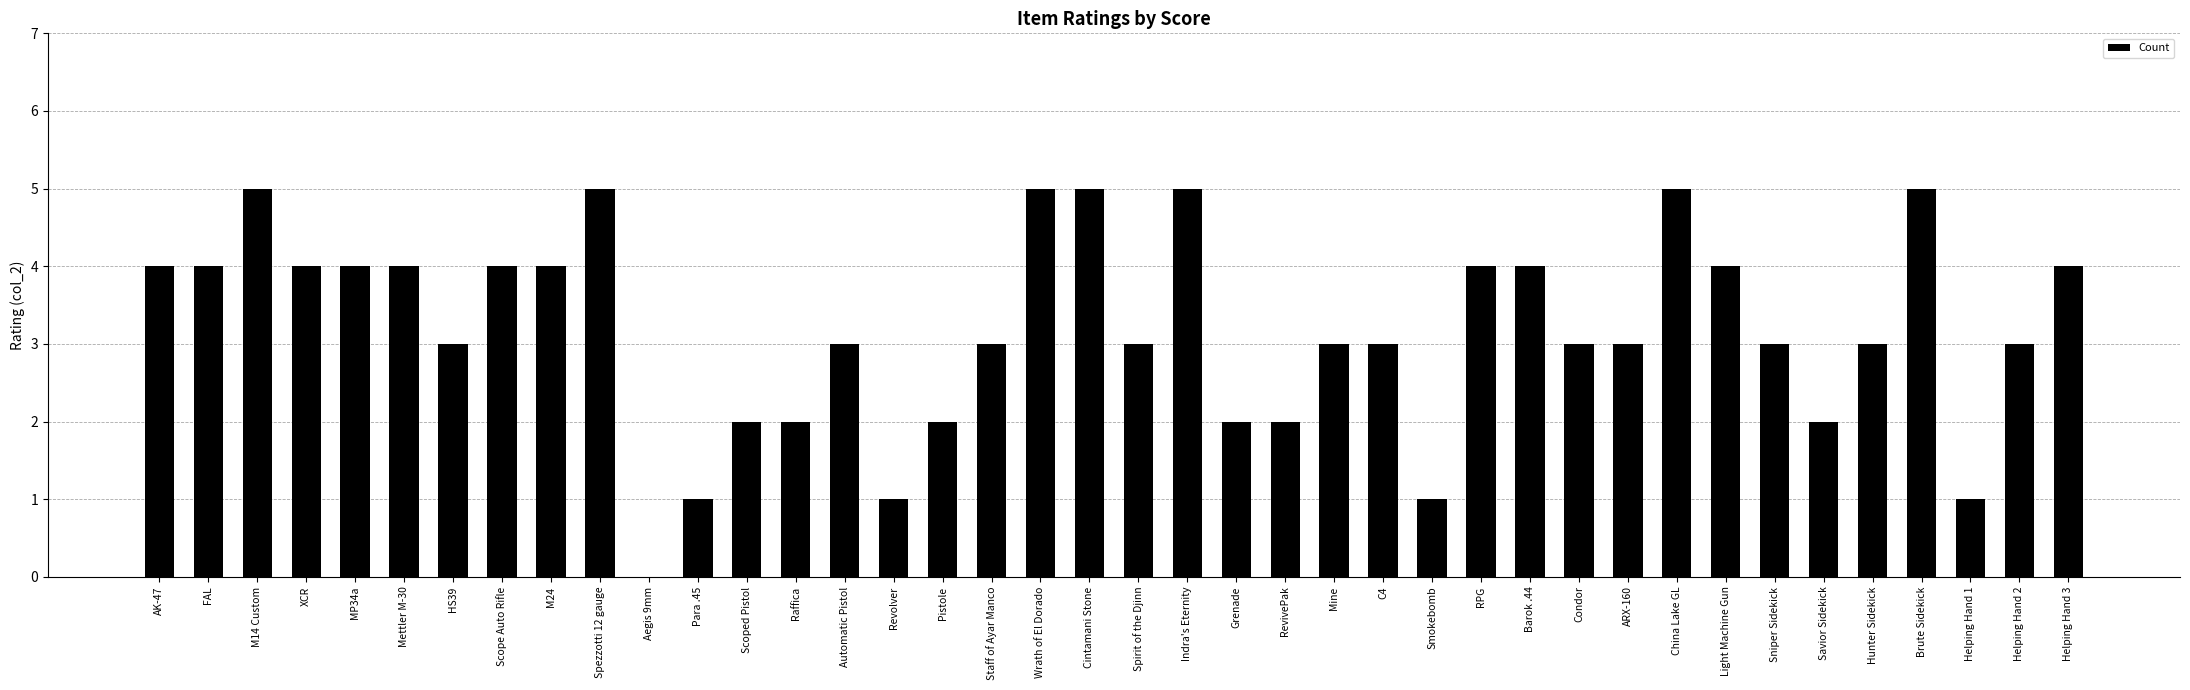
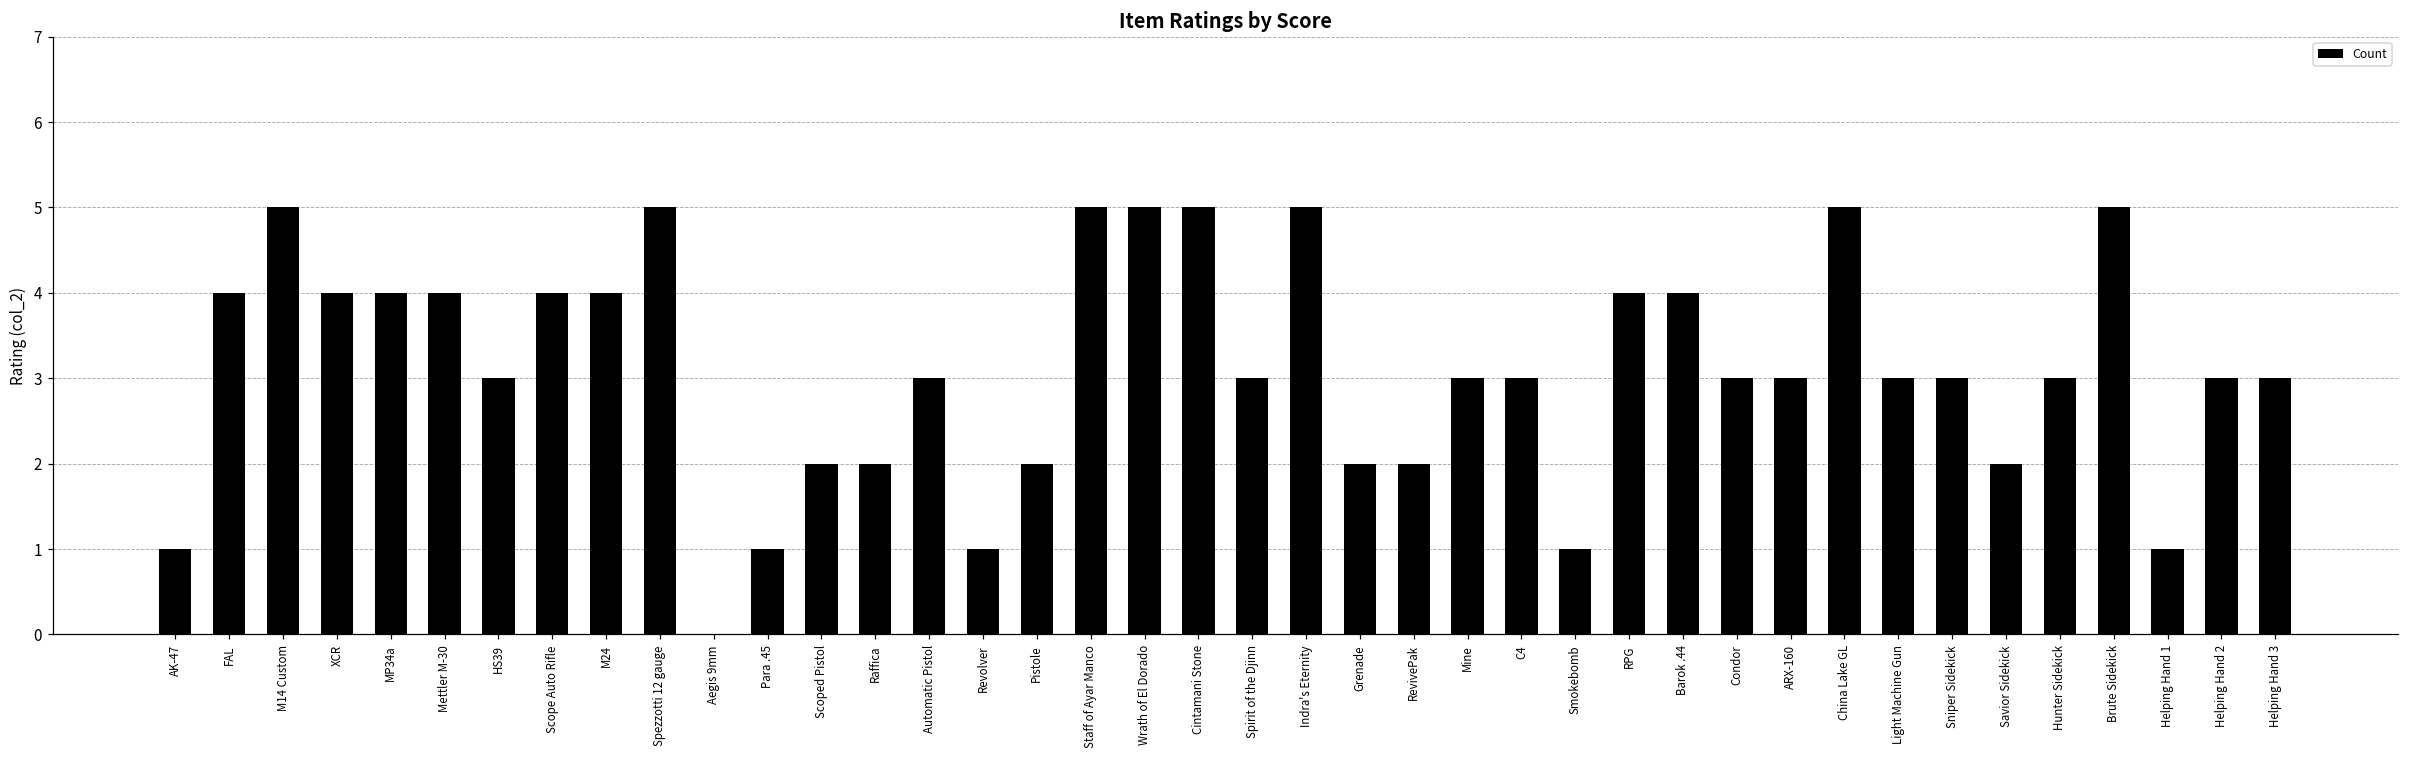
  {
-   "AK-47": 4,
+   "AK-47": 1,
    "FAL": 4,
    "M14 Custom": 5,
    "XCR": 4,
    "MP34a": 4,
    "Mettler M-30": 4,
    "HS39": 3,
    "Scope Auto Rifle": 4,
    "M24": 4,
    "Spezzotti 12 gauge": 5,
    "Aegis 9mm": 0,
    "Para .45": 1,
    "Scoped Pistol": 2,
    "Raffica": 2,
    "Automatic Pistol": 3,
    "Revolver": 1,
    "Pistole": 2,
-   "Staff of Ayar Manco": 3,
+   "Staff of Ayar Manco": 5,
    "Wrath of El Dorado": 5,
    "Cintamani Stone": 5,
    "Spirit of the Djinn": 3,
    "Indra's Eternity": 5,
    "Grenade": 2,
    "RevivePak": 2,
    "Mine": 3,
    "C4": 3,
    "Smokebomb": 1,
    "RPG": 4,
    "Barok .44": 4,
    "Condor": 3,
    "ARX-160": 3,
    "China Lake GL": 5,
-   "Light Machine Gun": 4,
+   "Light Machine Gun": 3,
    "Sniper Sidekick": 3,
    "Savior Sidekick": 2,
    "Hunter Sidekick": 3,
    "Brute Sidekick": 5,
    "Helping Hand 1": 1,
    "Helping Hand 2": 3,
-   "Helping Hand 3": 4
+   "Helping Hand 3": 3
  }
